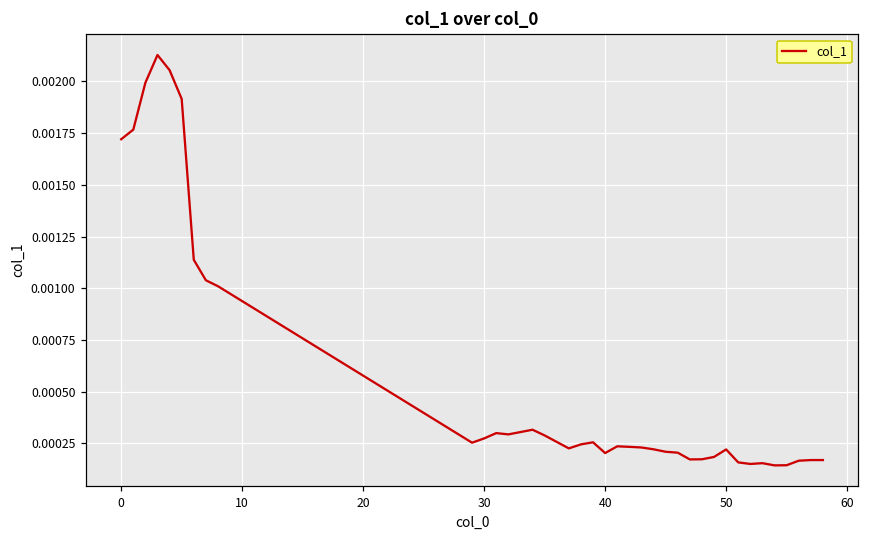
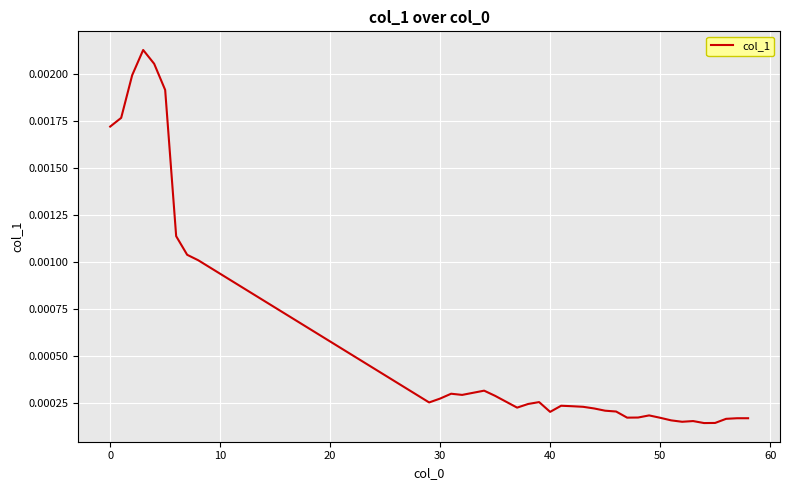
  {
    "0": 0.00172,
    "30": 0.00027,
    "40": 0.00020,
-   "50": 0.00022
+   "50": 0.00017
  }
